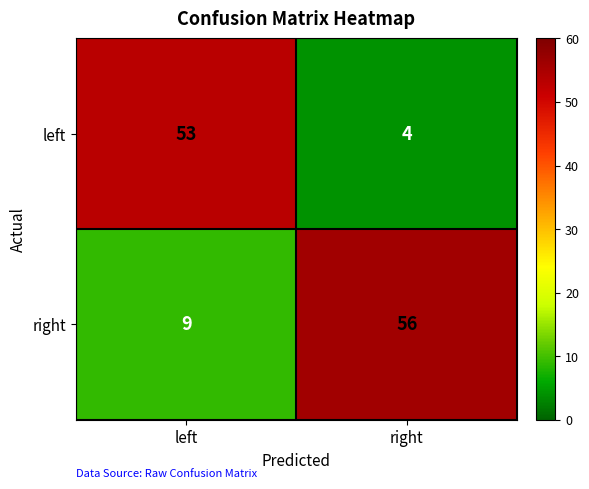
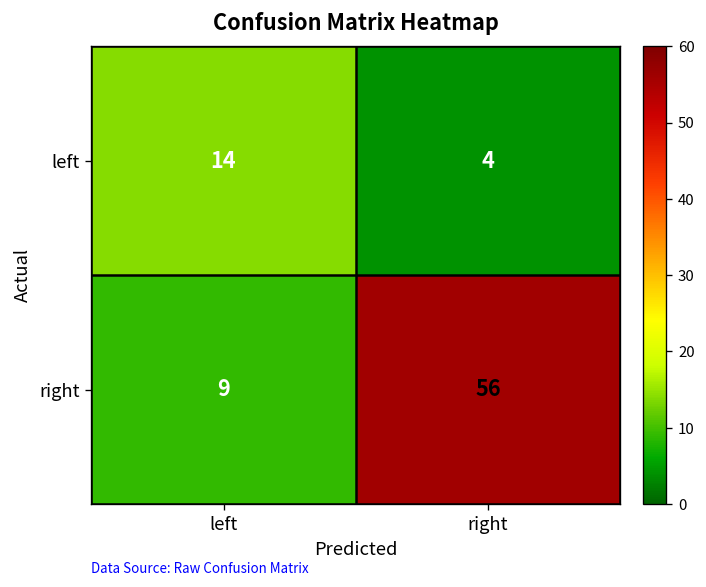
  {
    "left": {
-     "left": 53,
+     "left": 14,
      "right": 4
    },
    "right": {
      "left": 9,
      "right": 56
    }
  }
